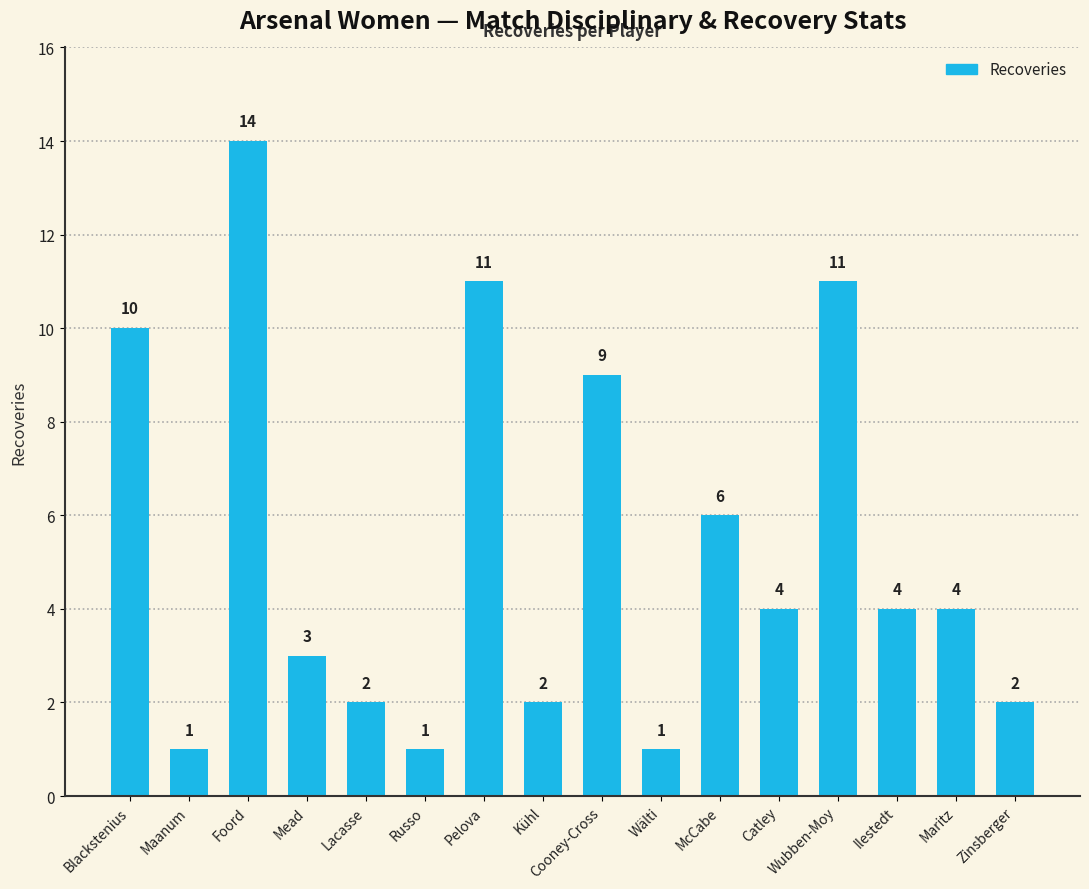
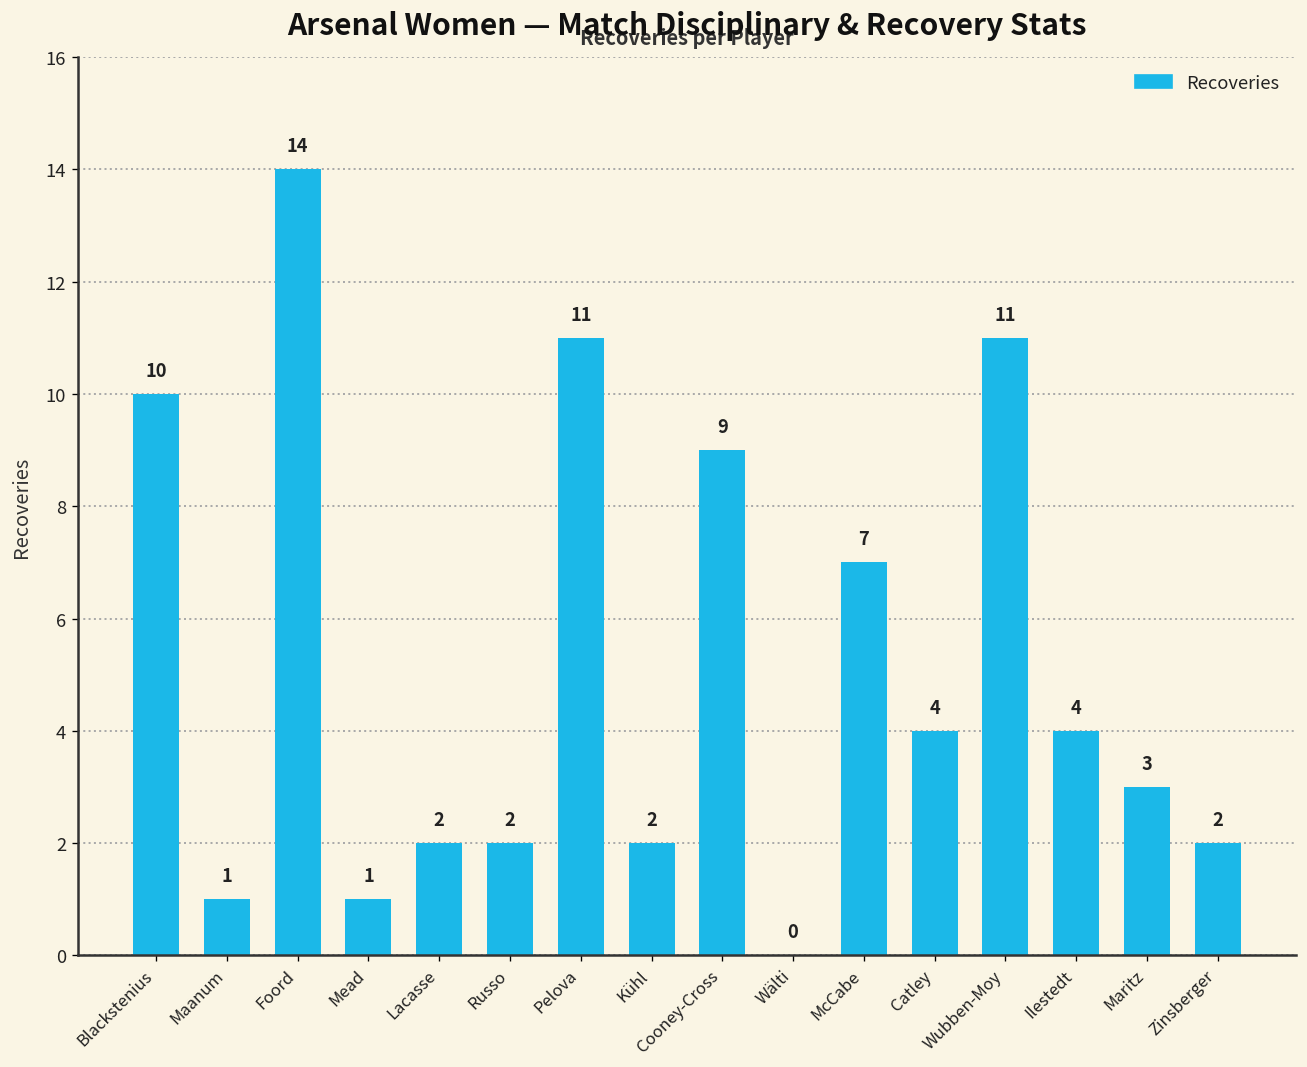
  {
    "Blackstenius": 10,
    "Maanum": 1,
    "Foord": 14,
-   "Mead": 3,
+   "Mead": 1,
    "Lacasse": 2,
-   "Russo": 1,
+   "Russo": 2,
    "Pelova": 11,
    "Kühl": 2,
    "Cooney-Cross": 9,
-   "Wälti": 1,
-   "McCabe": 6,
+   "Wälti": 0,
+   "McCabe": 7,
    "Catley": 4,
    "Wubben-Moy": 11,
    "Ilestedt": 4,
-   "Maritz": 4,
+   "Maritz": 3,
    "Zinsberger": 2
  }
